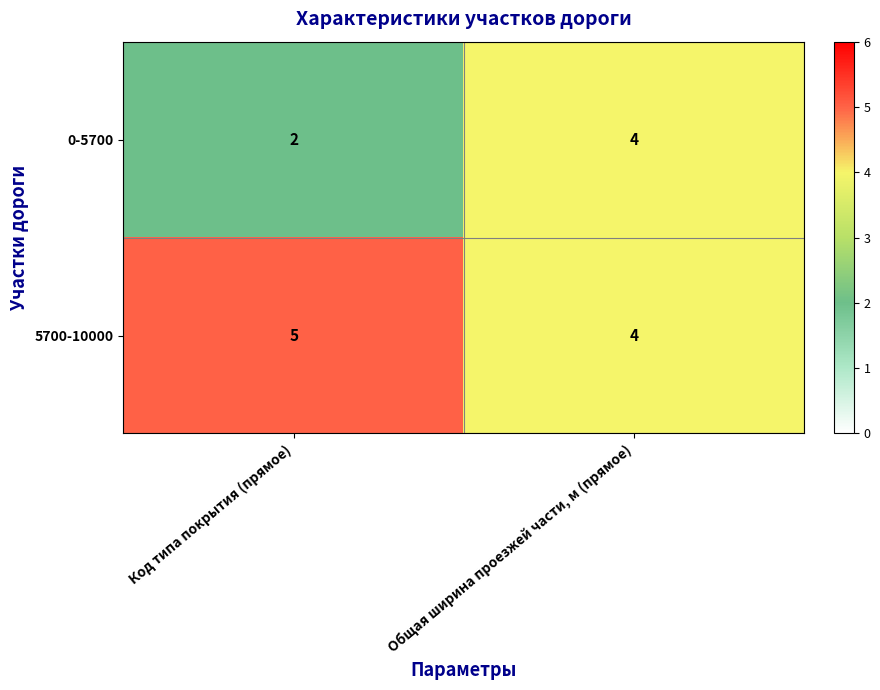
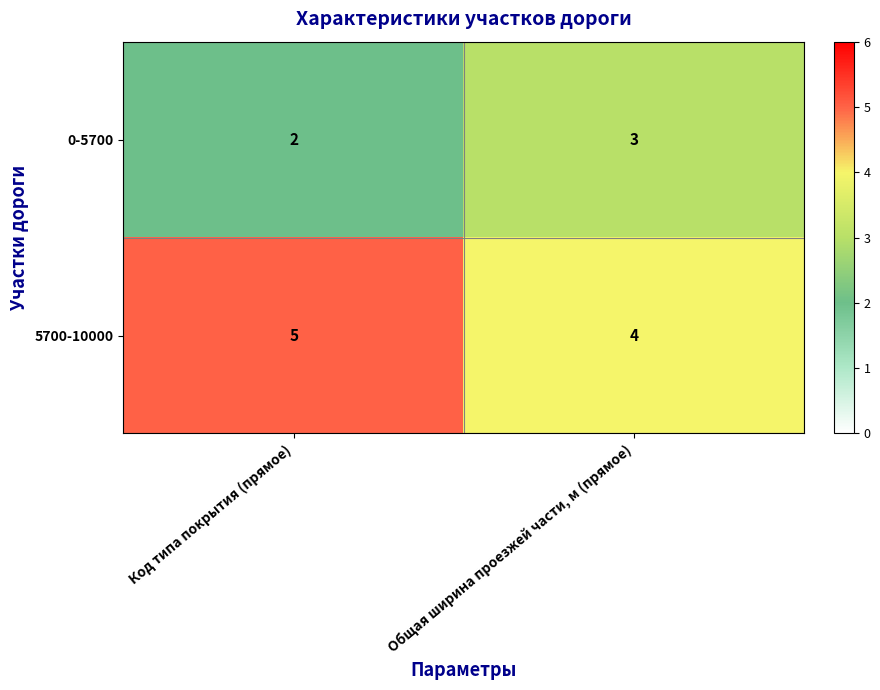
  {
    "0-5700": {
      "Код типа покрытия (прямое)": 2,
-     "Общая ширина проезжей части, м (прямое)": 4
+     "Общая ширина проезжей части, м (прямое)": 3
    },
    "5700-10000": {
      "Код типа покрытия (прямое)": 5,
      "Общая ширина проезжей части, м (прямое)": 4
    }
  }
